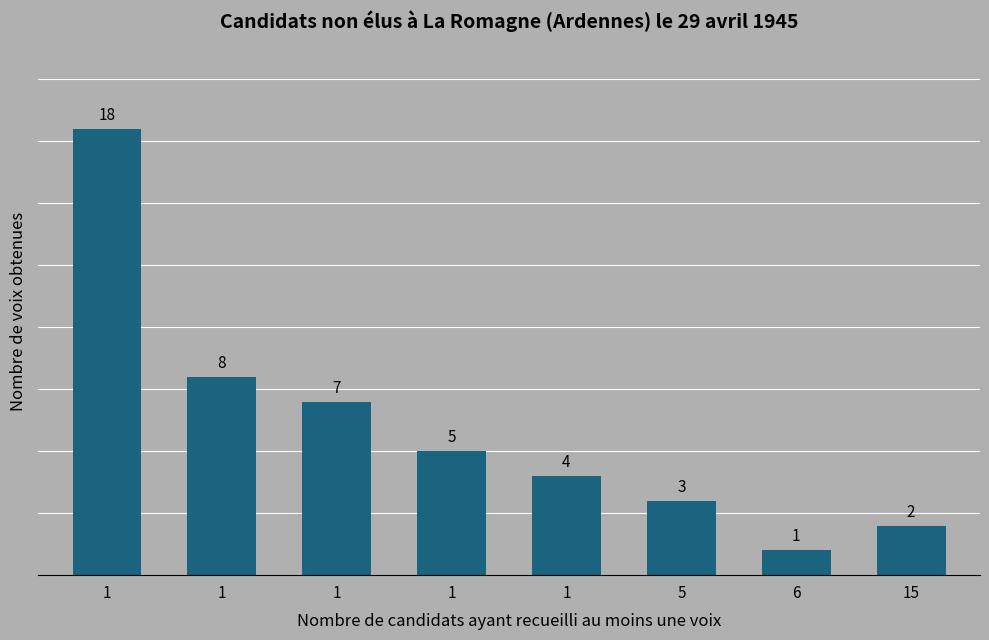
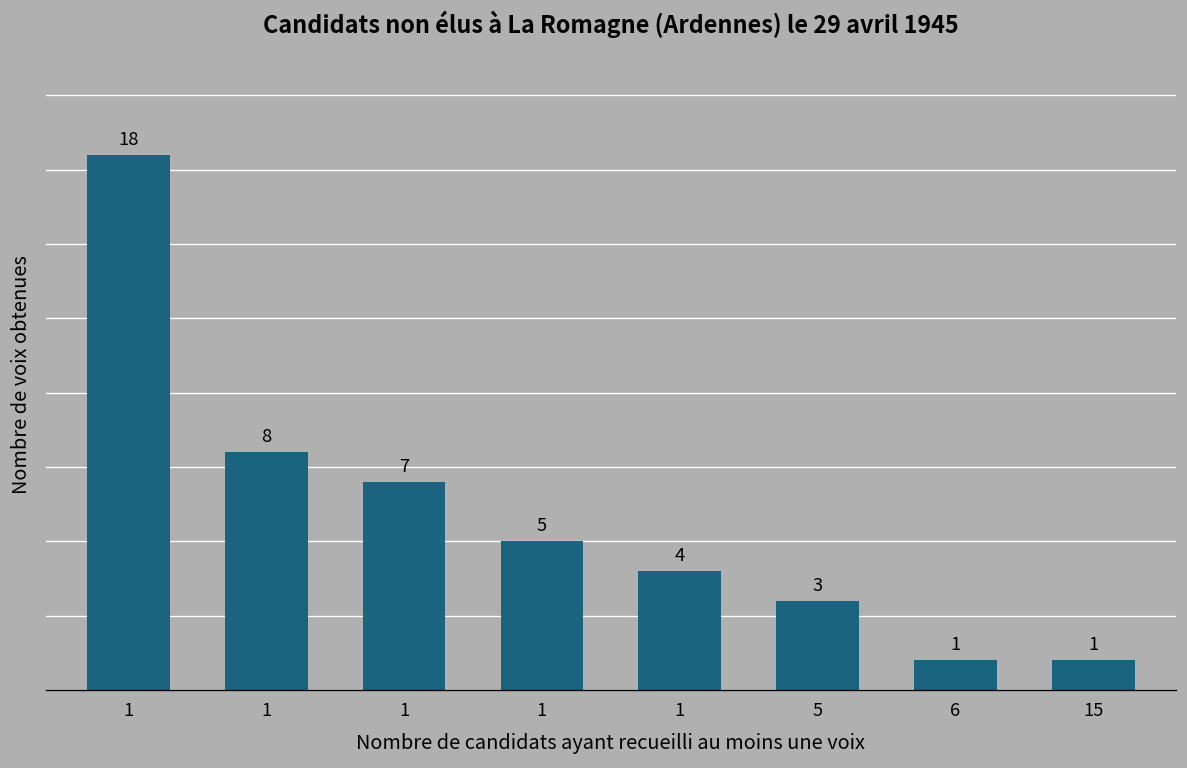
  {
    "5": 3,
    "6": 1,
-   "15": 2
+   "15": 1
  }
